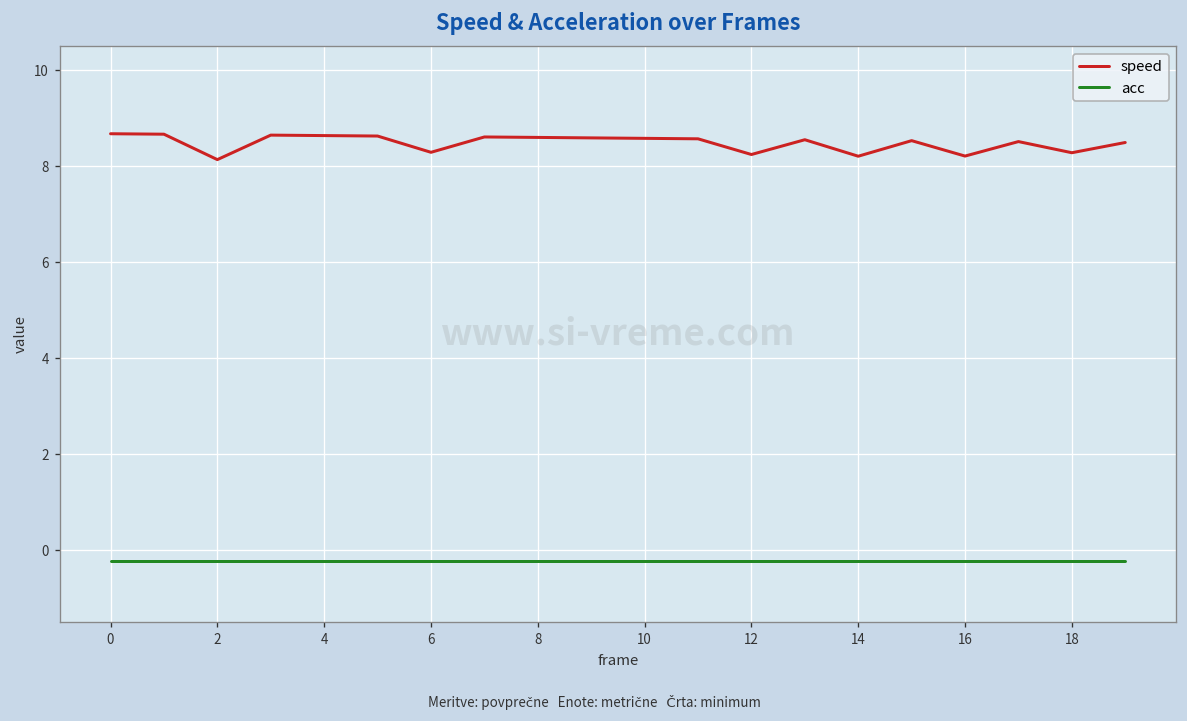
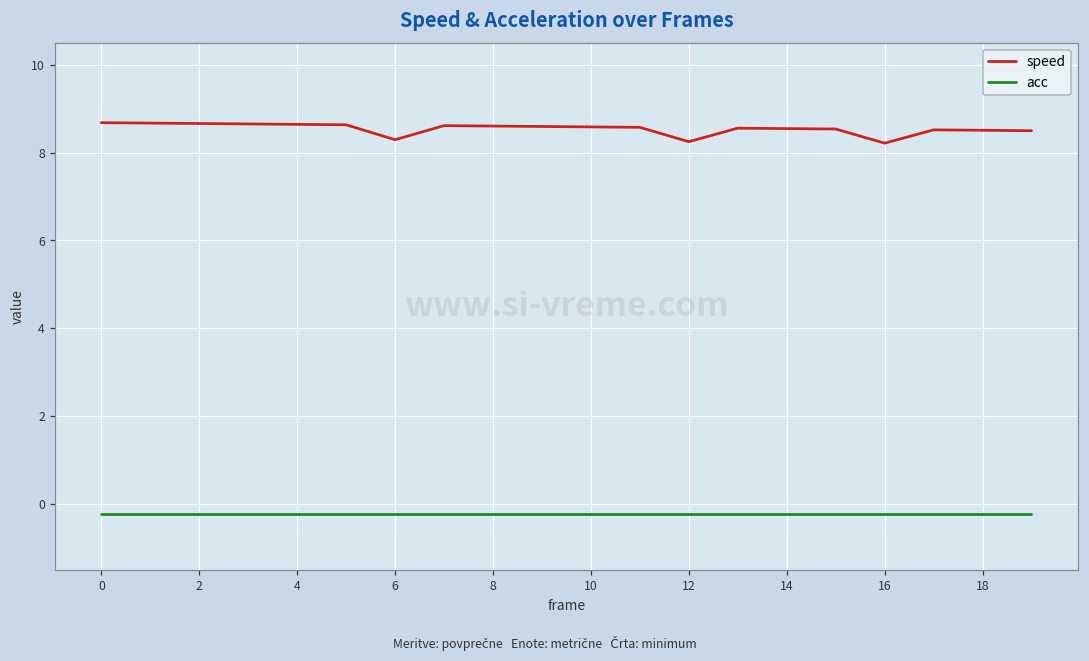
  {
    "speed": {
      "0": 8.7,
-     "2": 8.1,
+     "2": 8.7,
      "4": 8.6,
      "6": 8.3,
      "8": 8.6,
      "10": 8.6,
      "12": 8.2,
-     "14": 8.2,
+     "14": 8.5,
      "16": 8.2,
-     "18": 8.3
+     "18": 8.5
    },
    "acc": {
      "0": -0.2,
      "2": -0.2,
      "4": -0.2,
      "6": -0.2,
      "8": -0.2,
      "10": -0.2,
      "12": -0.2,
      "14": -0.2,
      "16": -0.2,
      "18": -0.2
    }
  }
